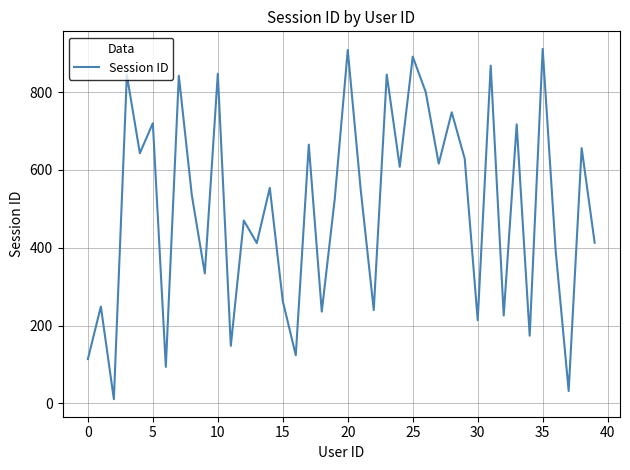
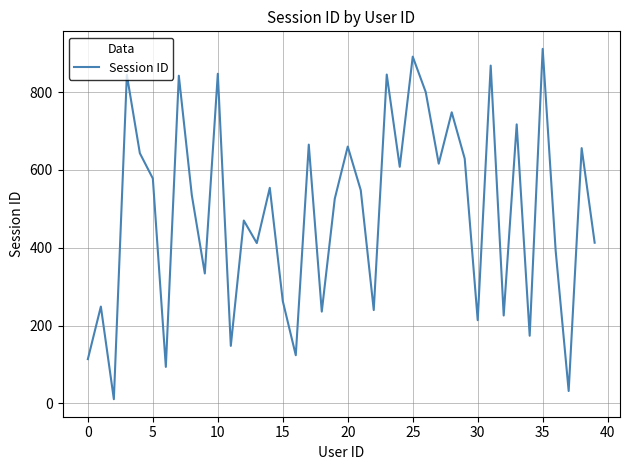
  {
    "0": 110,
-   "5": 720,
+   "5": 580,
    "10": 850,
    "15": 260,
-   "20": 910,
+   "20": 660,
    "25": 890,
    "30": 210,
    "35": 910
  }
